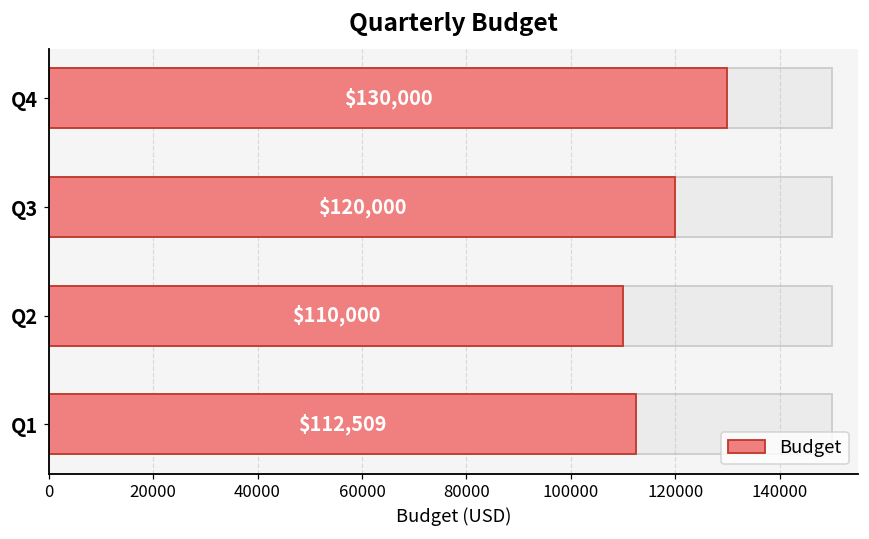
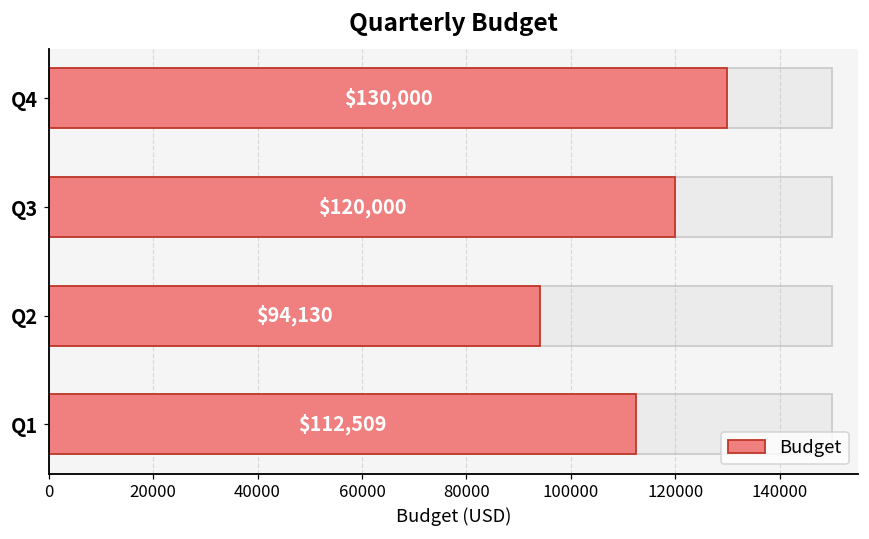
  {
    "Budget": {
-     "Q2": "$110,000"
+     "Q2": "$94,130"
    }
  }
